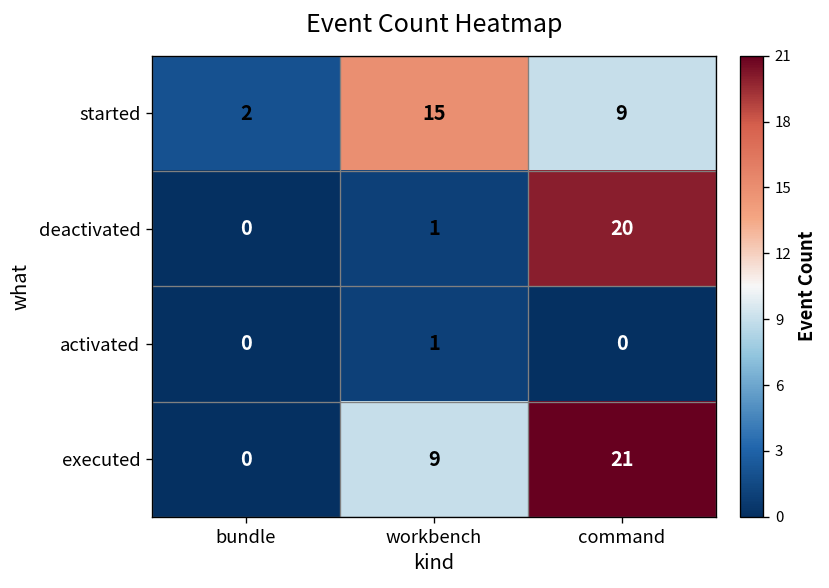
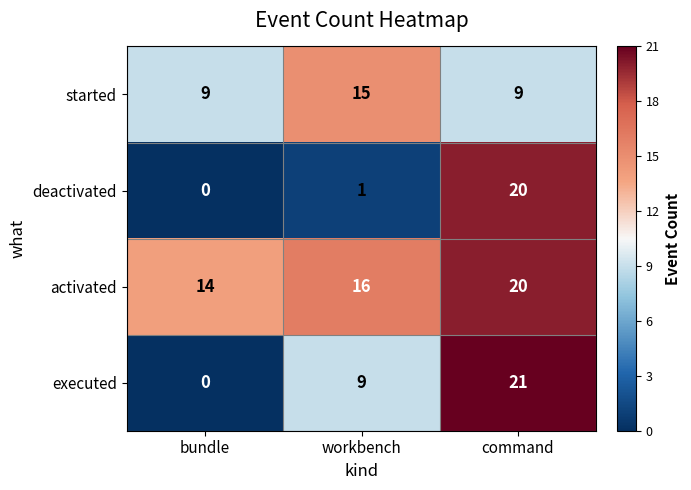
  {
    "started": {
-     "bundle": 2,
+     "bundle": 9,
      "workbench": 15,
      "command": 9
    },
    "deactivated": {
      "bundle": 0,
      "workbench": 1,
      "command": 20
    },
    "activated": {
-     "bundle": 0,
-     "workbench": 1,
-     "command": 0
+     "bundle": 14,
+     "workbench": 16,
+     "command": 20
    },
    "executed": {
      "bundle": 0,
      "workbench": 9,
      "command": 21
    }
  }
